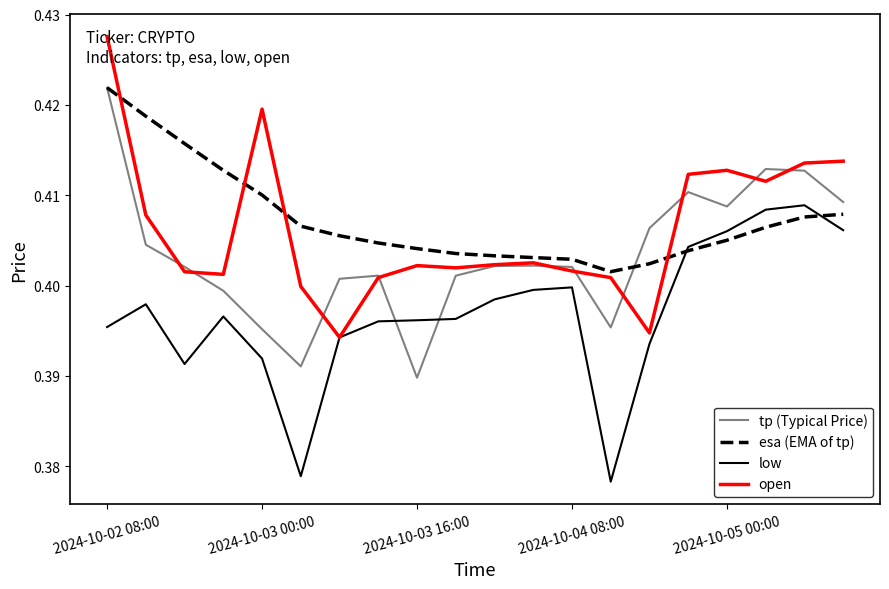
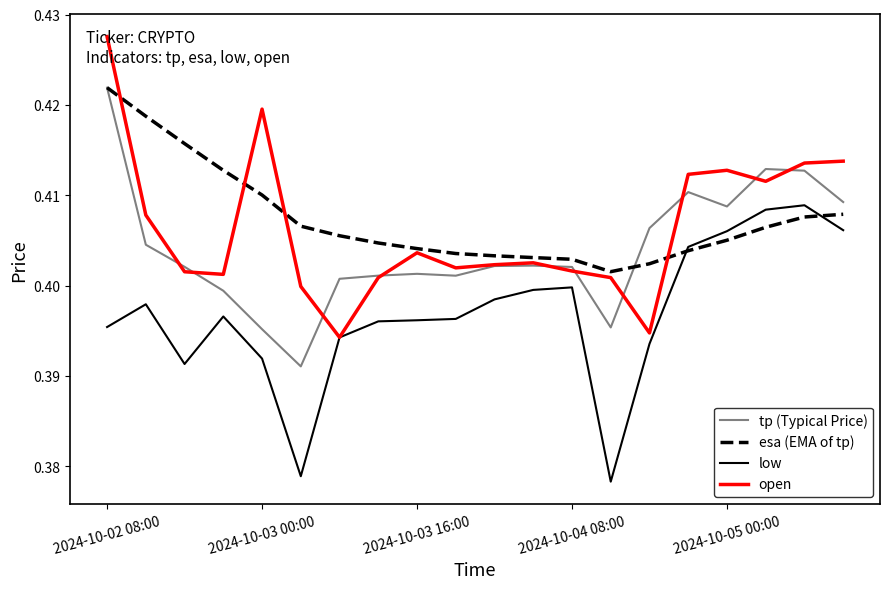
  {
    "tp (Typical Price)": {
      "2024-10-03 00:00": 0.395,
-     "2024-10-03 16:00": 0.390,
+     "2024-10-03 16:00": 0.401,
      "2024-10-04 08:00": 0.402,
      "2024-10-05 00:00": 0.409
    },
    "open": {
      "2024-10-02 08:00": 0.428,
      "2024-10-03 00:00": 0.420,
-     "2024-10-03 16:00": 0.402,
+     "2024-10-03 16:00": 0.404,
      "2024-10-04 08:00": 0.402,
      "2024-10-05 00:00": 0.413
    }
  }
